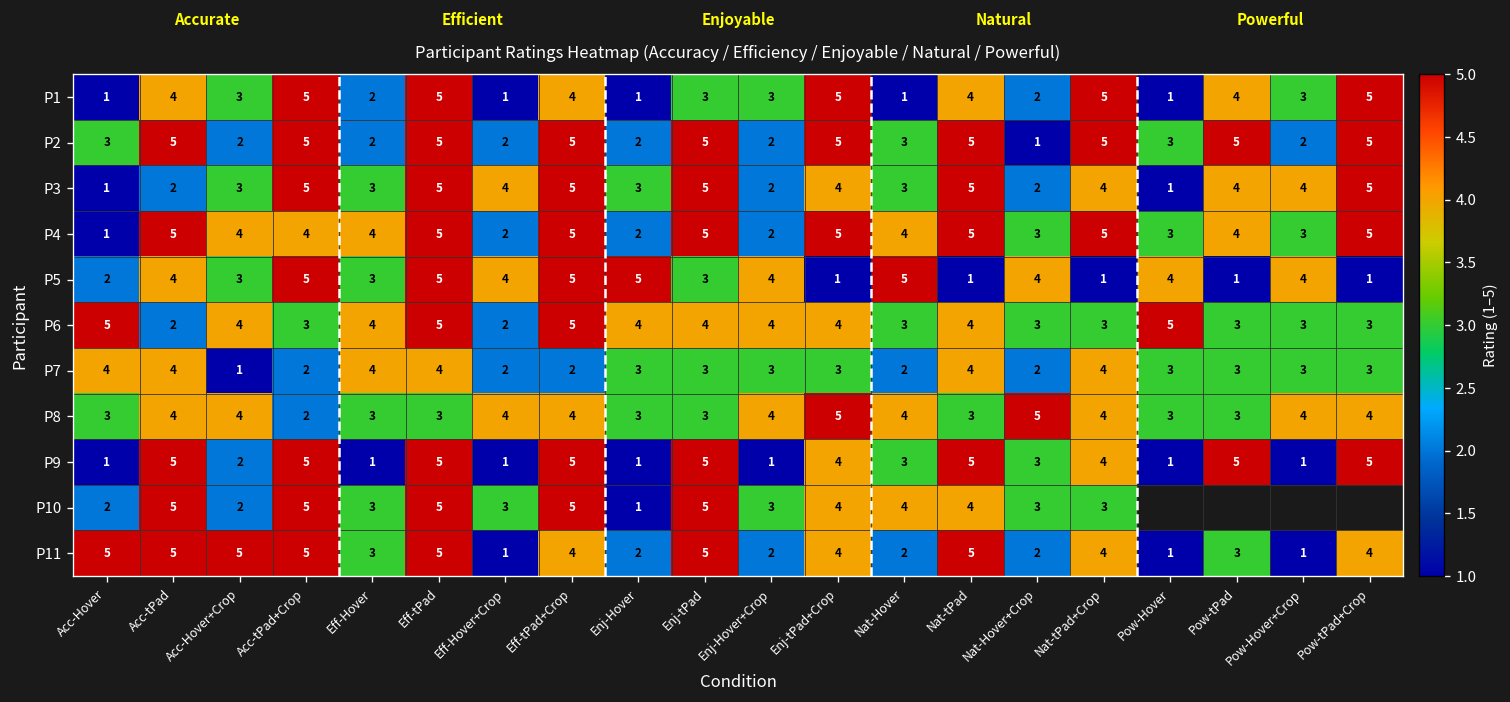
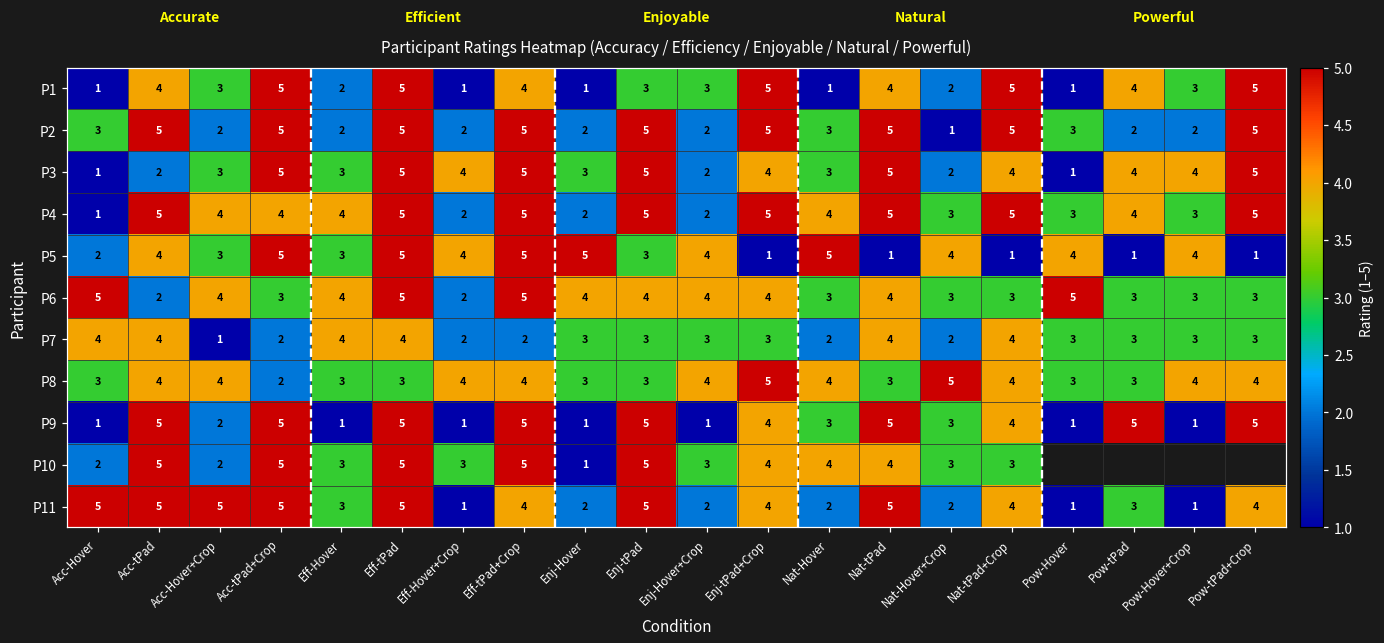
  {
    "P2": {
      "Acc-Hover": 3,
      "Acc-tPad": 5,
      "Acc-Hover+Crop": 2,
      "Acc-tPad+Crop": 5,
      "Eff-Hover": 2,
      "Eff-tPad": 5,
      "Eff-Hover+Crop": 2,
      "Eff-tPad+Crop": 5,
      "Enj-Hover": 2,
      "Enj-tPad": 5,
      "Enj-Hover+Crop": 2,
      "Enj-tPad+Crop": 5,
      "Nat-Hover": 3,
      "Nat-tPad": 5,
      "Nat-Hover+Crop": 1,
      "Nat-tPad+Crop": 5,
      "Pow-Hover": 3,
-     "Pow-tPad": 5,
+     "Pow-tPad": 2,
      "Pow-Hover+Crop": 2,
      "Pow-tPad+Crop": 5
    }
  }
